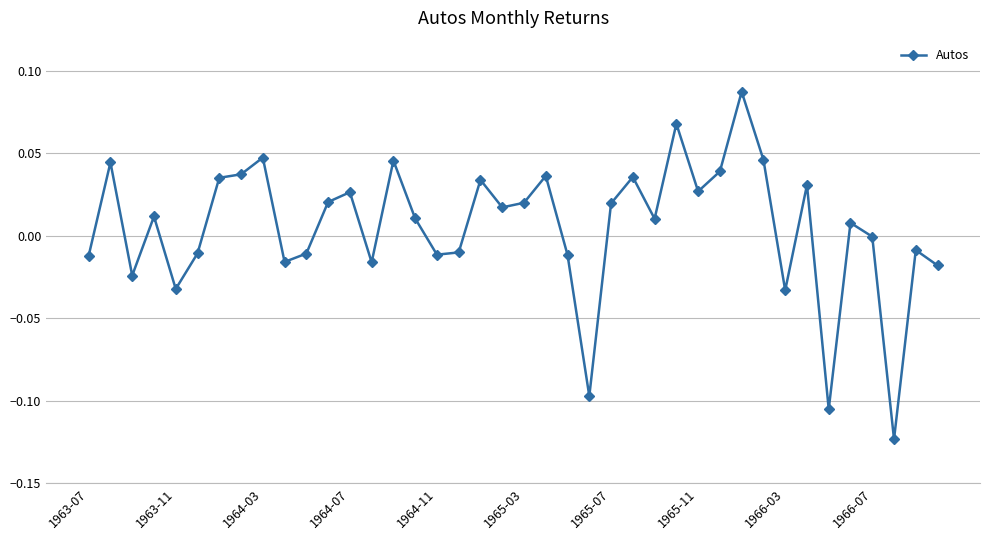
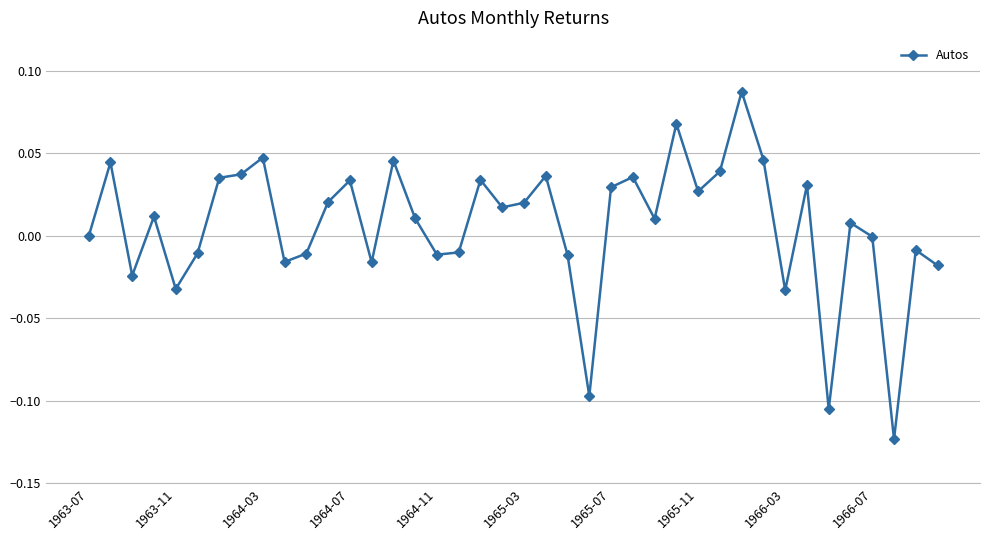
  {
-   "1963-07": -0.012,
+   "1963-07": 0.000,
    "1963-11": -0.032,
    "1964-03": 0.047,
-   "1964-07": 0.026,
+   "1964-07": 0.034,
    "1964-11": -0.011,
    "1965-03": 0.020,
-   "1965-07": 0.020,
+   "1965-07": 0.029,
    "1965-11": 0.027,
    "1966-03": -0.033,
    "1966-07": -0.001
  }
